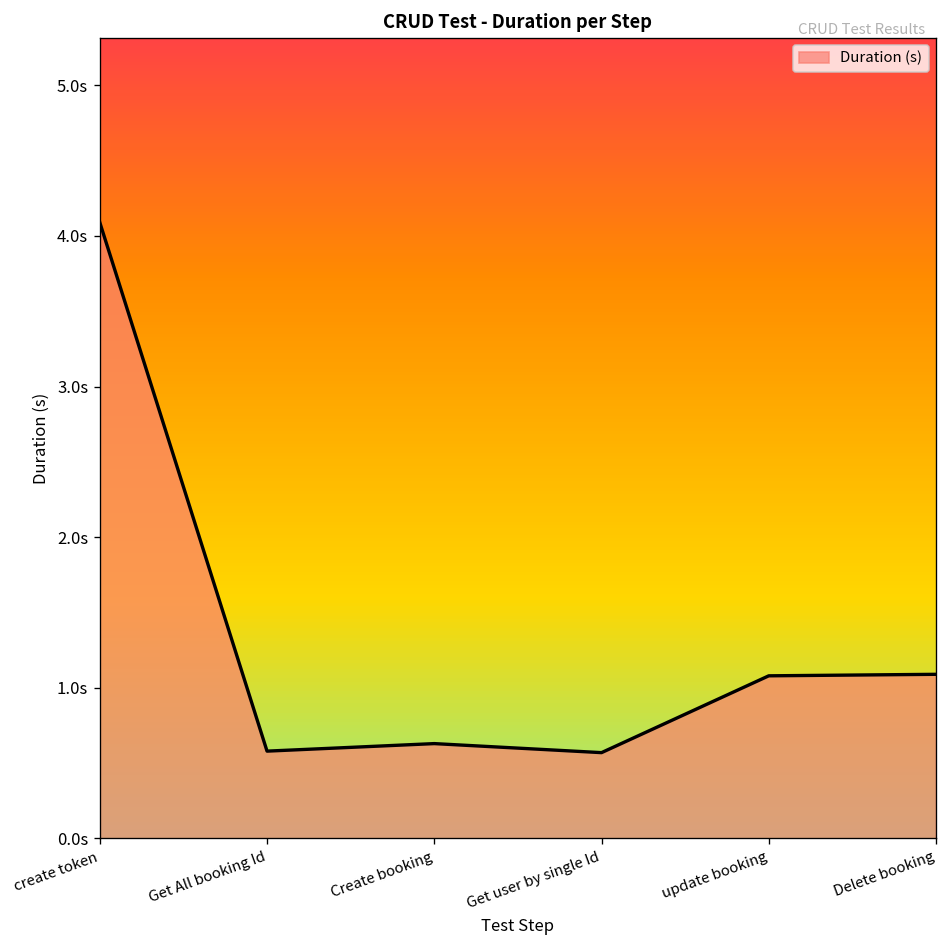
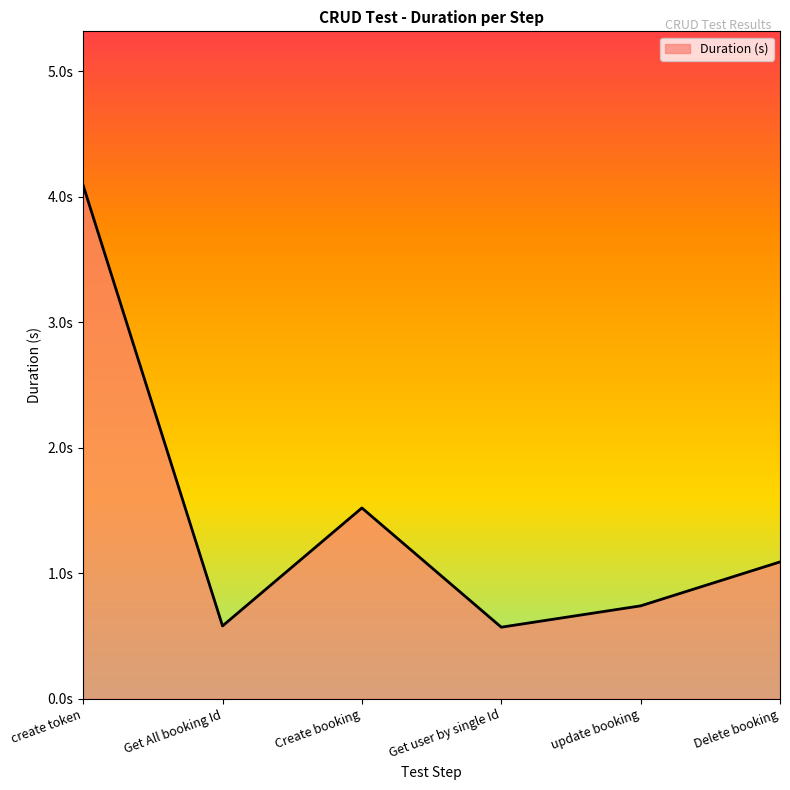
  {
    "create token": "4.09s",
    "Get All booking Id": "0.58s",
-   "Create booking": "0.63s",
+   "Create booking": "1.52s",
    "Get user by single Id": "0.57s",
-   "update booking": "1.08s",
+   "update booking": "0.74s",
    "Delete booking": "1.09s"
  }
